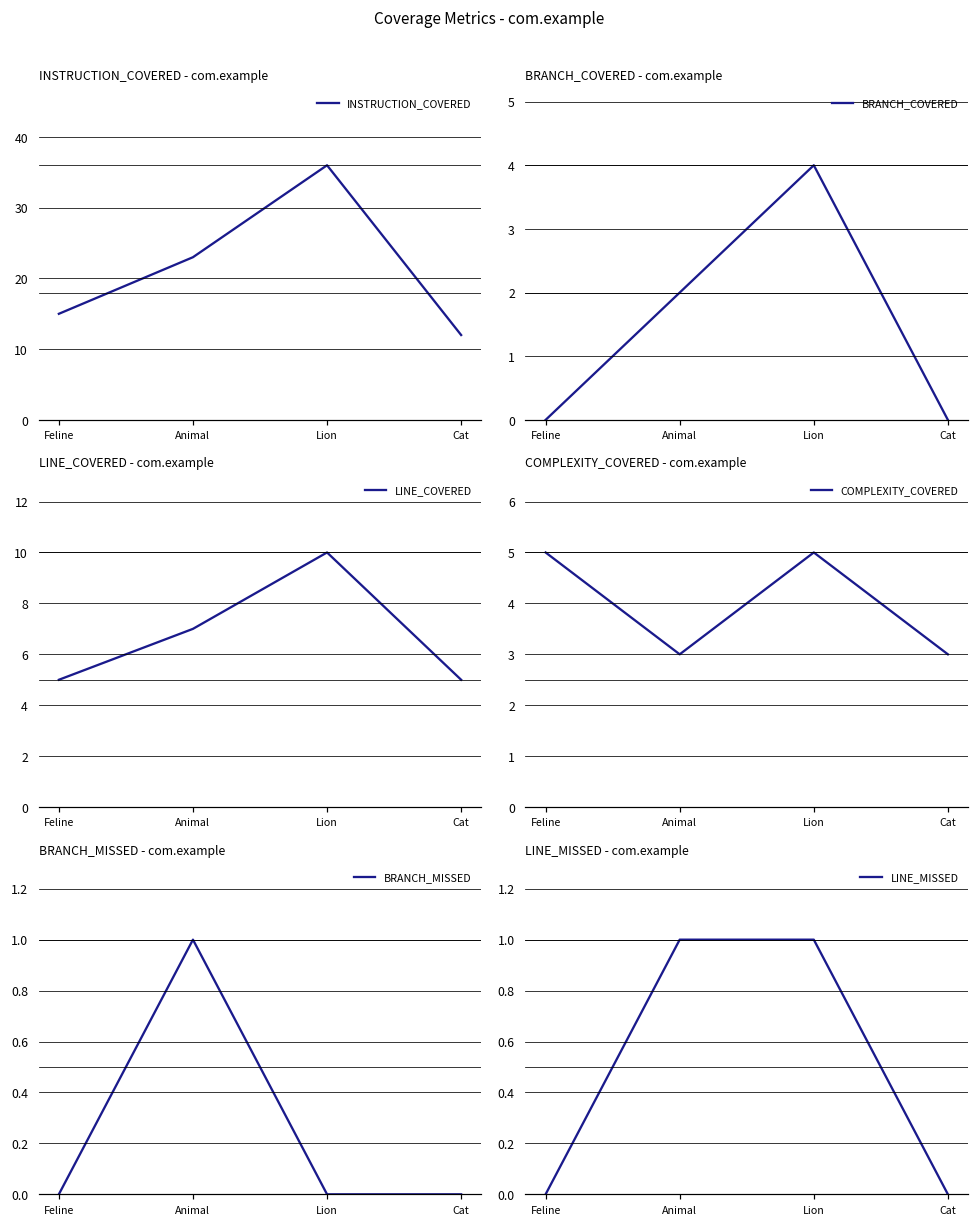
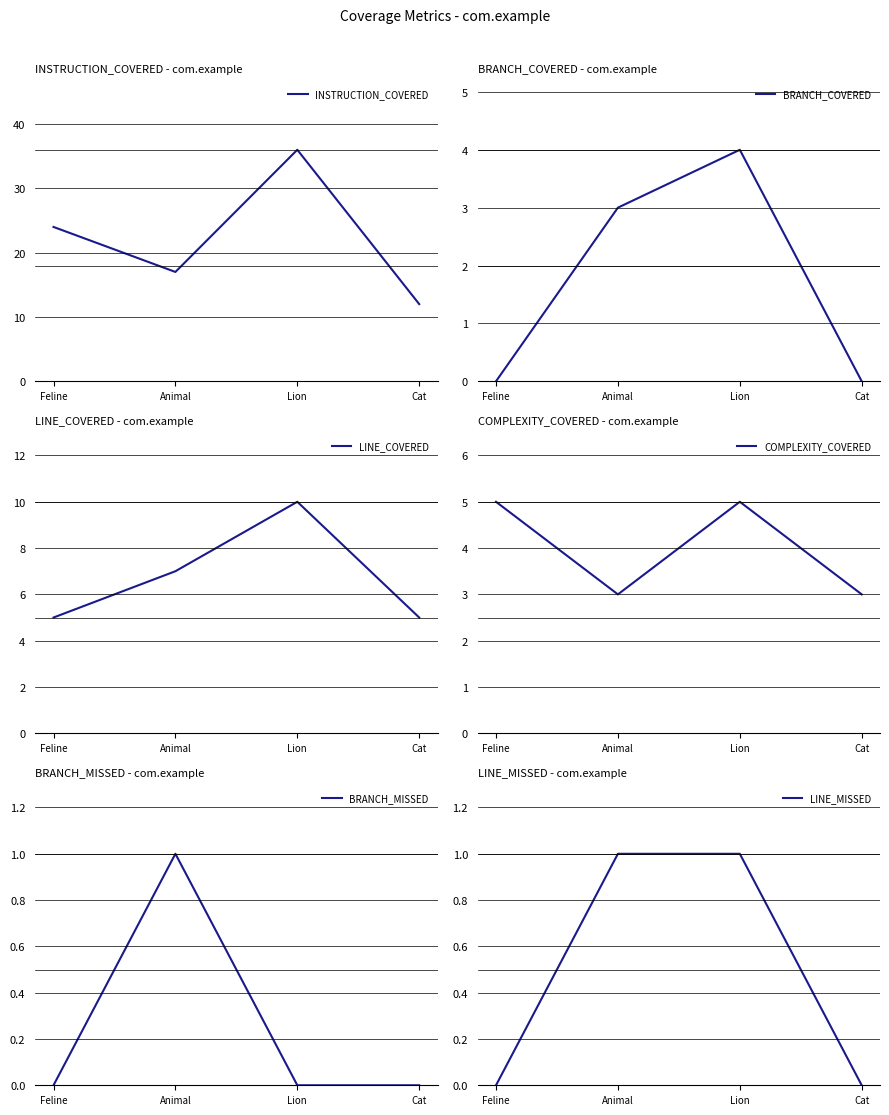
  {
    "INSTRUCTION_COVERED - com.example": {
-     "Feline": 15,
-     "Animal": 23,
+     "Feline": 24,
+     "Animal": 17,
      "Lion": 36,
      "Cat": 12
    },
    "BRANCH_COVERED - com.example": {
      "Feline": 0,
-     "Animal": 2,
+     "Animal": 3,
      "Lion": 4,
      "Cat": 0
    },
    "LINE_COVERED - com.example": {
      "Feline": 5.0,
      "Animal": 7.0,
      "Lion": 10.0,
      "Cat": 5.0
    },
    "COMPLEXITY_COVERED - com.example": {
      "Feline": 5.0,
      "Animal": 3.0,
      "Lion": 5.0,
      "Cat": 3.0
    },
    "BRANCH_MISSED - com.example": {
      "Feline": 0.00,
      "Animal": 1.00,
      "Lion": 0.00,
      "Cat": 0.00
    },
    "LINE_MISSED - com.example": {
      "Feline": 0.00,
      "Animal": 1.00,
      "Lion": 1.00,
      "Cat": 0.00
    }
  }
